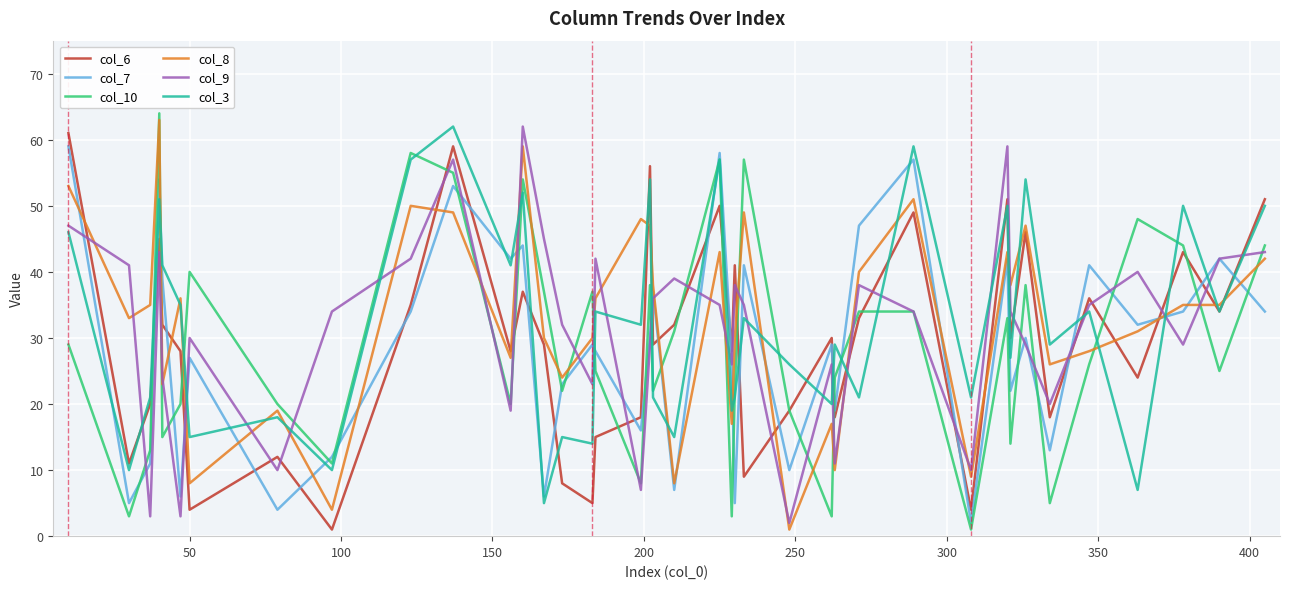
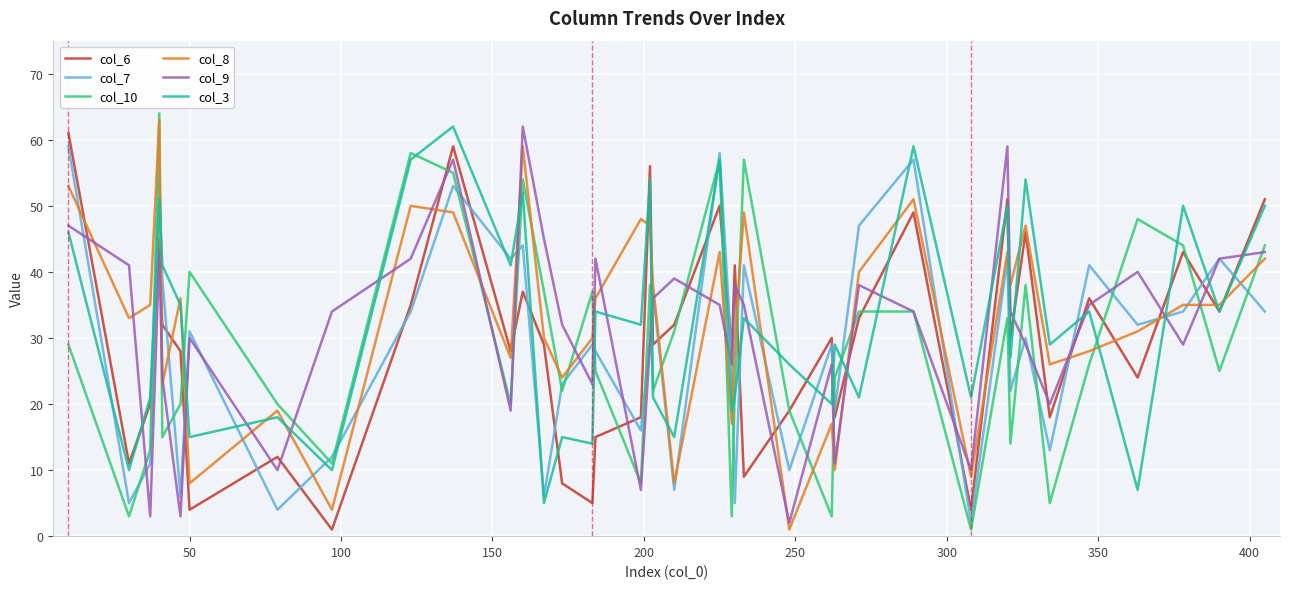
  {
    "col_6": {
      "50": 4
    },
    "col_7": {
-     "50": 27
+     "50": 31
    },
    "col_8": {
      "50": 8
    },
    "col_9": {
      "50": 30
    }
  }
